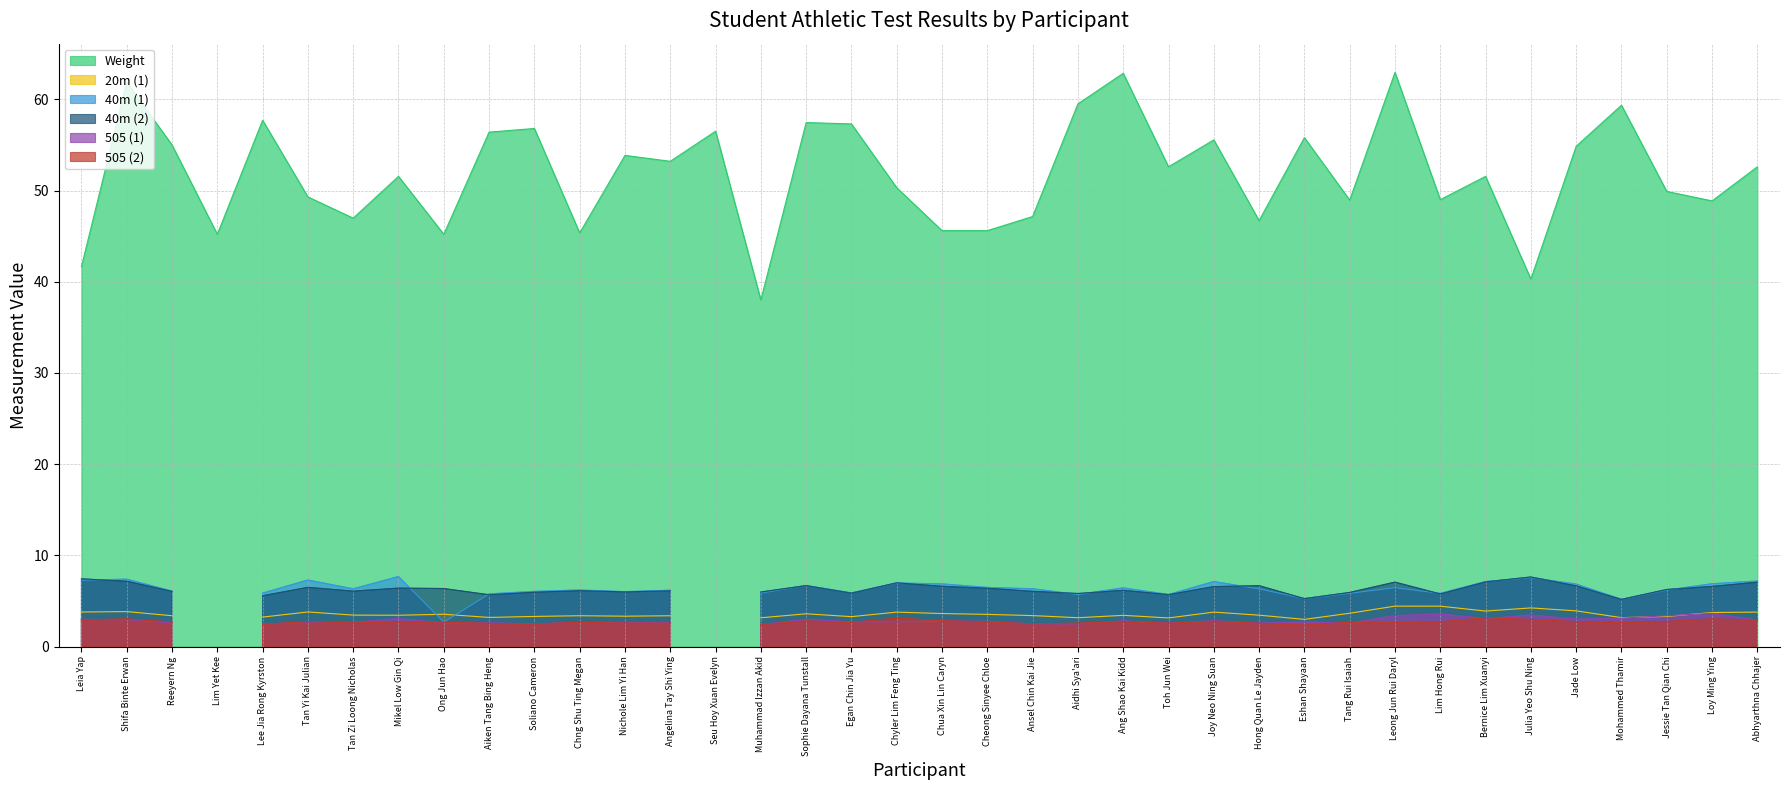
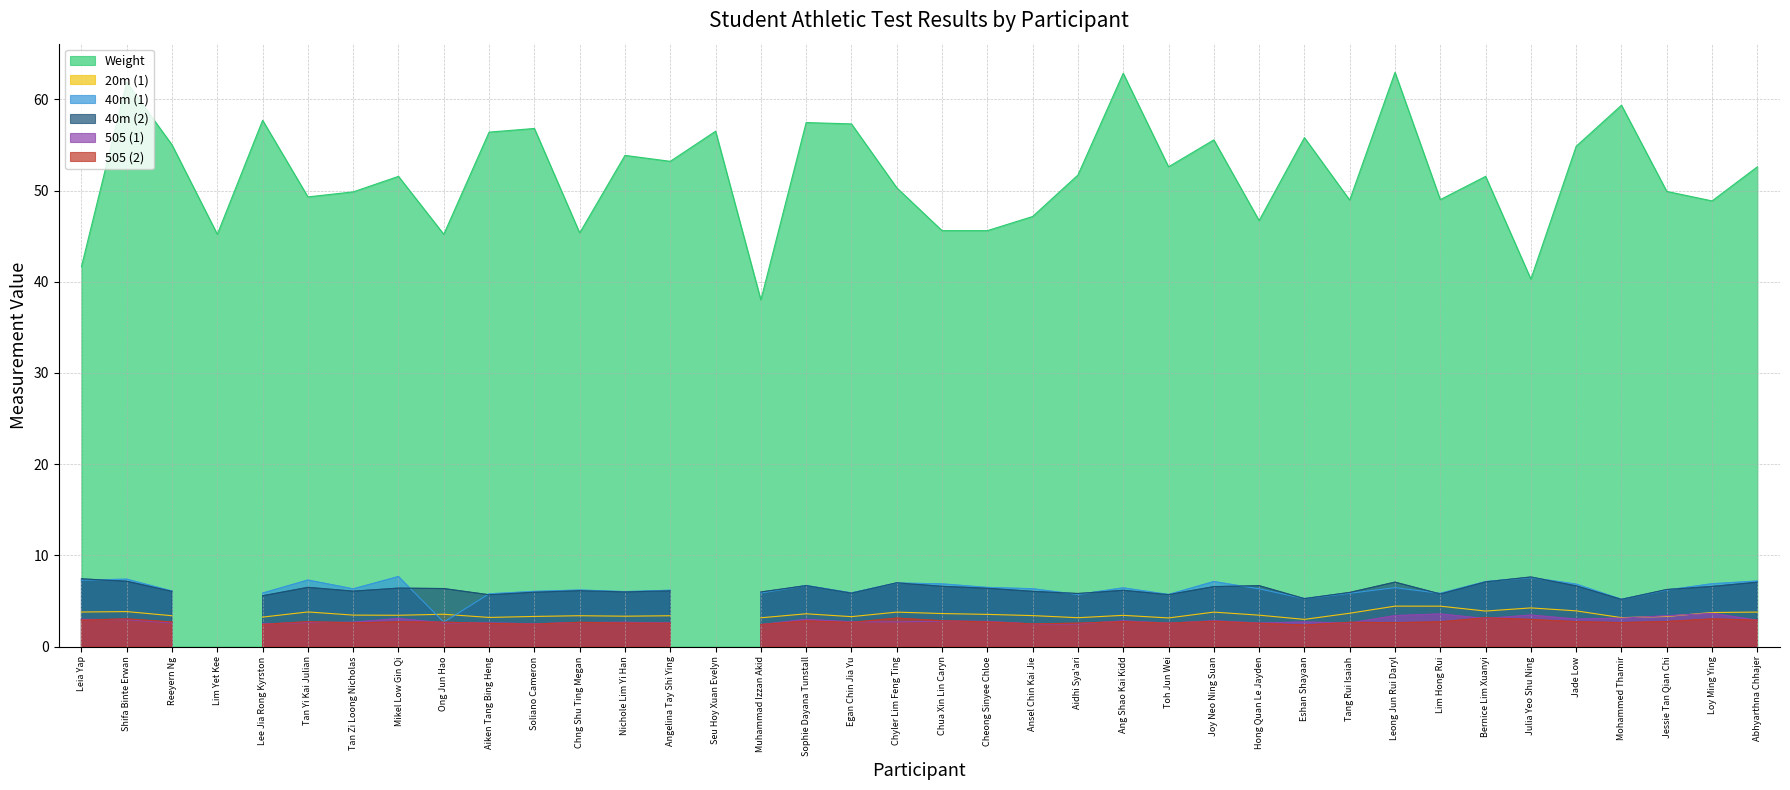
  {
    "Weight": {
      "Leia Yap": 42,
      "Reeyern Ng": 55,
      "Lim Yet Kee": 45,
      "Lee Jia Rong Kyrston": 58,
      "Tan Yi Kai Julian": 49,
-     "Tan Zi Loong Nicholas": 47,
+     "Tan Zi Loong Nicholas": 50,
      "Mikel Low Gin Qi": 52,
      "Ong Jun Hao": 45,
      "Aiken Tang Bing Heng": 56,
      "Soliano Cameron": 57,
      "Chng Shu Ting Megan": 45,
      "Nichole Lim Yi Han": 54,
      "Angelina Tay Shi Ying": 53,
      "Seu Hoy Xuan Evelyn": 57,
      "Muhammad Izzan Akid": 38,
      "Sophie Dayana Tunstall": 57,
      "Egan Chin Jia Yu": 57,
      "Chyler Lim Feng Ting": 50,
      "Chua Xin Lin Caryn": 46,
      "Cheong Sinyee Chloe": 46,
      "Ansel Chin Kai Jie": 47,
-     "Aidhi Sya'ari": 60,
+     "Aidhi Sya'ari": 52,
      "Ang Shao Kai Kidd": 63,
      "Toh Jun Wei": 53,
      "Joy Neo Ning Suan": 56,
      "Hong Quan Le Jayden": 47,
      "Eshan Shayaan": 56,
      "Tang Rui Isaiah": 49,
      "Leong Jun Rui Daryl": 63,
      "Lim Hong Rui": 49,
      "Bernice Lim Xuanyi": 52,
      "Julia Yeo Shu Ning": 40,
      "Jade Low": 55,
      "Mohammed Thamir": 59,
      "Jessie Tan Qian Chi": 50,
      "Loy Ming Ying": 49,
      "Abhyarthna Chhajer": 53
    }
  }
